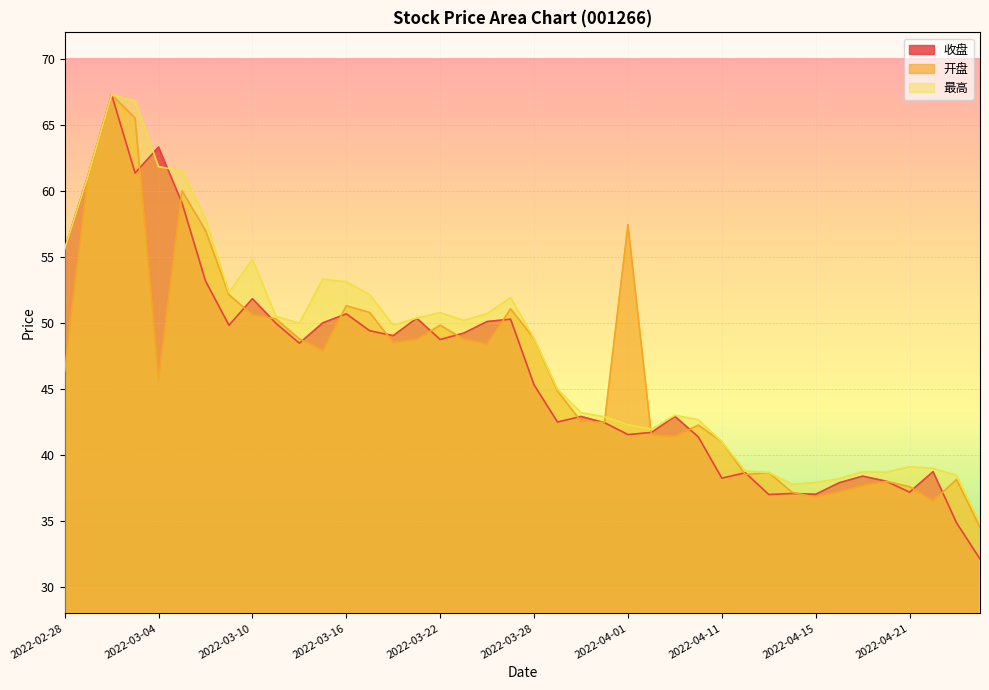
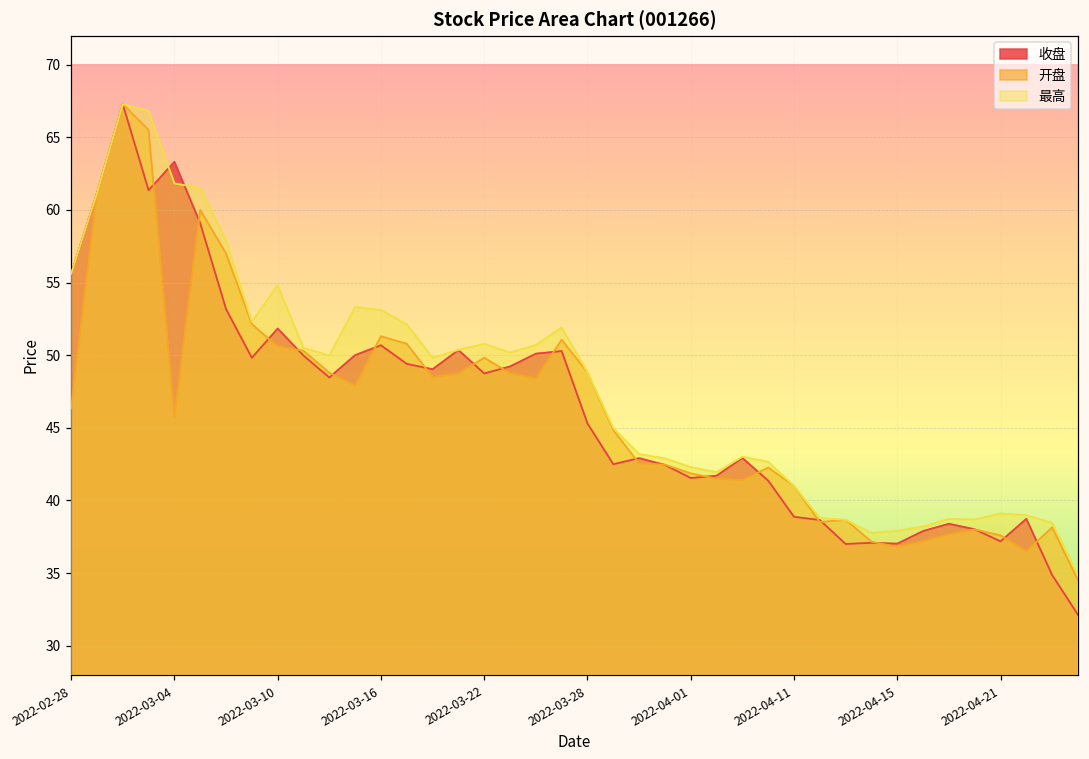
  {
    "收盘": {
      "2022-03-04": 63.3,
      "2022-03-10": 51.8,
      "2022-03-16": 50.7,
      "2022-03-22": 48.7,
      "2022-03-28": 45.3,
      "2022-04-01": 41.5,
-     "2022-04-11": 38.2,
+     "2022-04-11": 38.9,
      "2022-04-15": 37.0,
      "2022-04-21": 37.2
    },
    "开盘": {
      "2022-02-28": 46.3,
      "2022-03-04": 45.7,
      "2022-03-10": 50.6,
      "2022-03-16": 51.3,
      "2022-03-22": 49.8,
-     "2022-04-01": 57.4,
+     "2022-04-01": 41.9,
      "2022-04-15": 36.8,
      "2022-04-21": 37.6
    },
    "最高": {
      "2022-03-04": 61.8,
      "2022-03-10": 54.8,
      "2022-03-16": 53.1,
      "2022-03-22": 50.8,
      "2022-04-01": 42.3,
      "2022-04-15": 37.9,
      "2022-04-21": 39.1
    }
  }
